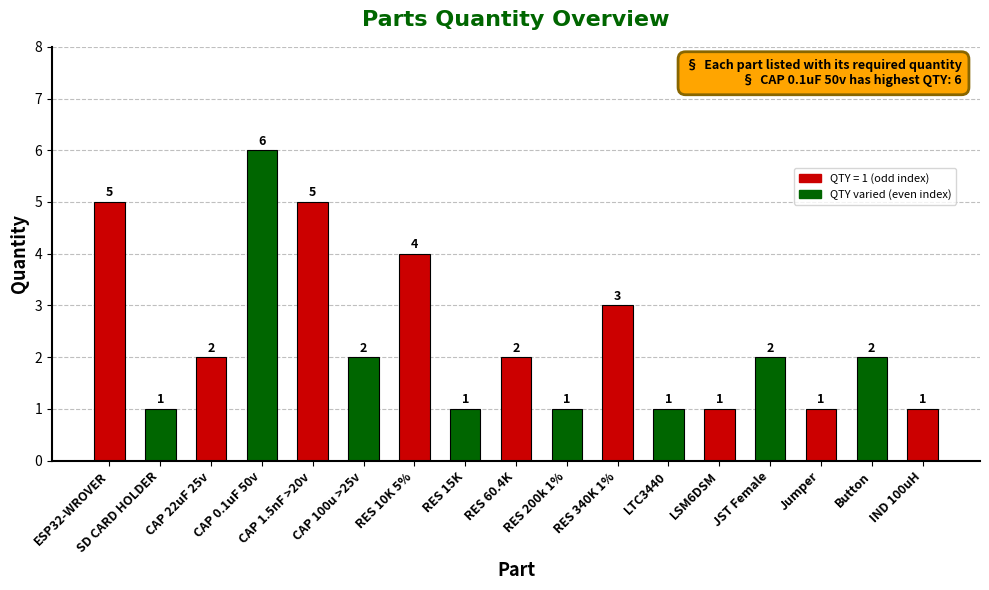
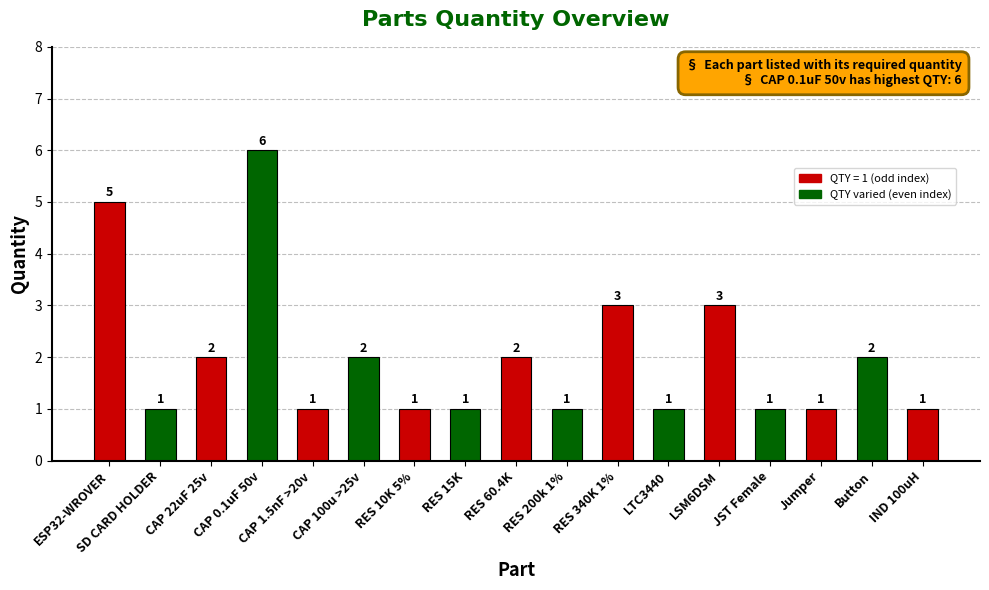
  {
    "ESP32-WROVER": 5,
    "SD CARD HOLDER": 1,
    "CAP 22uF 25v": 2,
    "CAP 0.1uF 50v": 6,
-   "CAP 1.5nF >20v": 5,
+   "CAP 1.5nF >20v": 1,
    "CAP 100u >25v": 2,
-   "RES 10K 5%": 4,
+   "RES 10K 5%": 1,
    "RES 15K": 1,
    "RES 60.4K": 2,
    "RES 200k 1%": 1,
    "RES 340K 1%": 3,
    "LTC3440": 1,
-   "LSM6DSM": 1,
-   "JST Female": 2,
+   "LSM6DSM": 3,
+   "JST Female": 1,
    "Jumper": 1,
    "Button": 2,
    "IND 100uH": 1
  }
